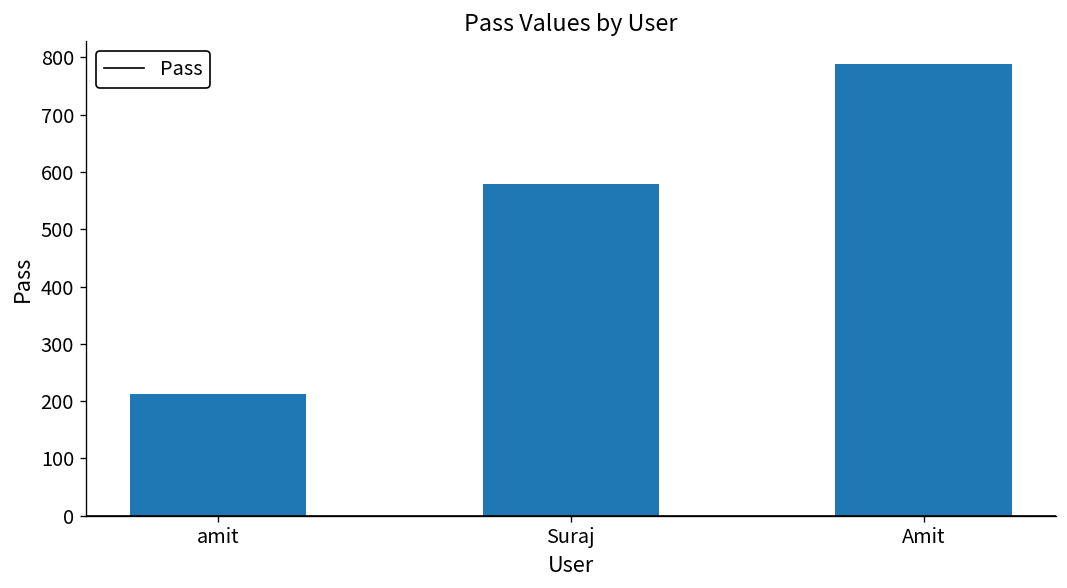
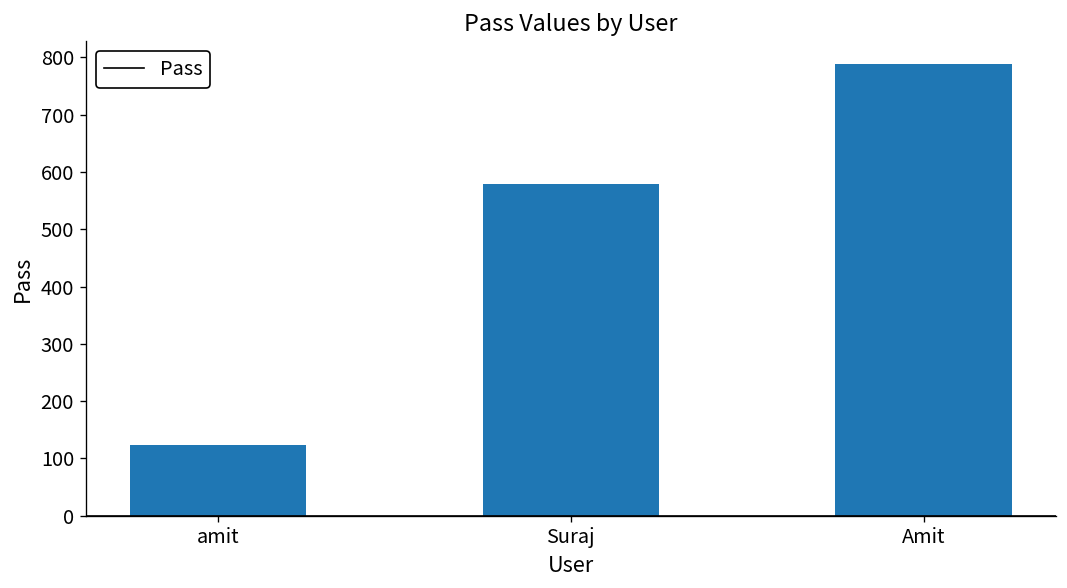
  {
-   "amit": 210,
+   "amit": 120,
    "Suraj": 580,
    "Amit": 790
  }
